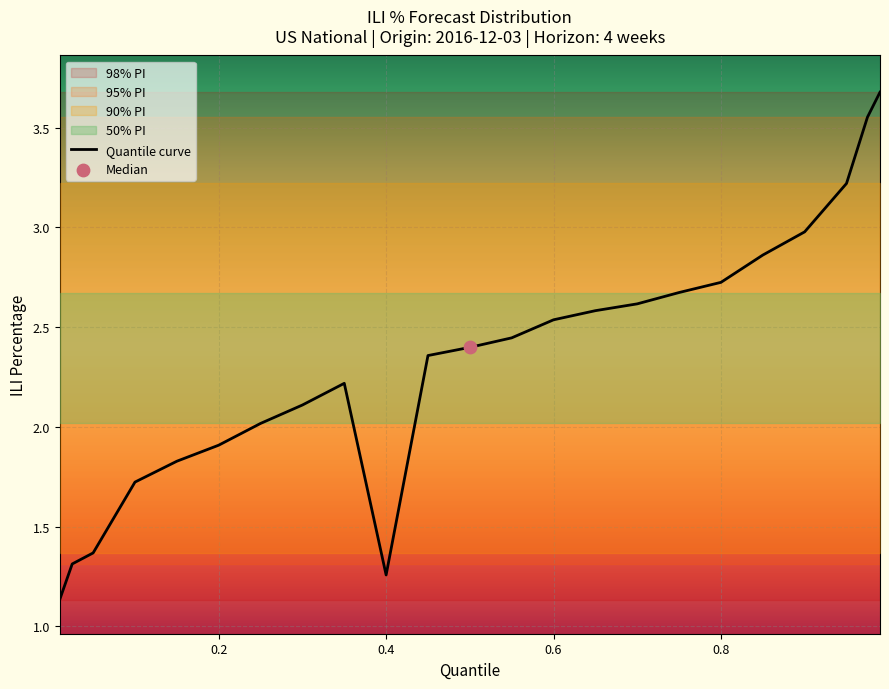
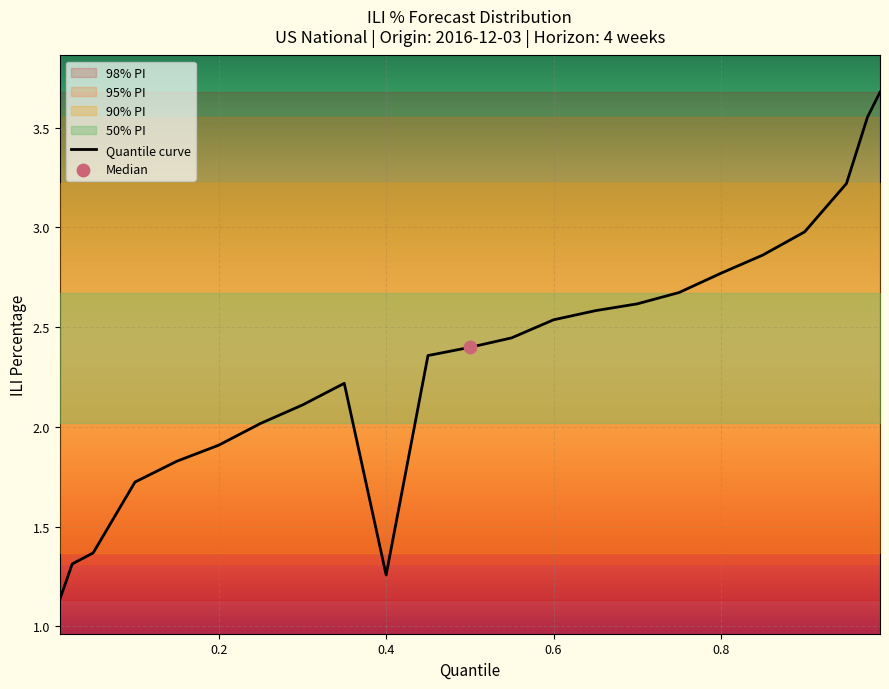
  {
    "Quantile curve": {
      "0.2": 1.91,
      "0.4": 1.26,
      "0.6": 2.54,
-     "0.8": 2.72
+     "0.8": 2.77
    },
    "50% PI": {
      "0.2": 2.67,
      "0.4": 2.67,
      "0.6": 2.67,
      "0.8": 2.67
    }
  }
